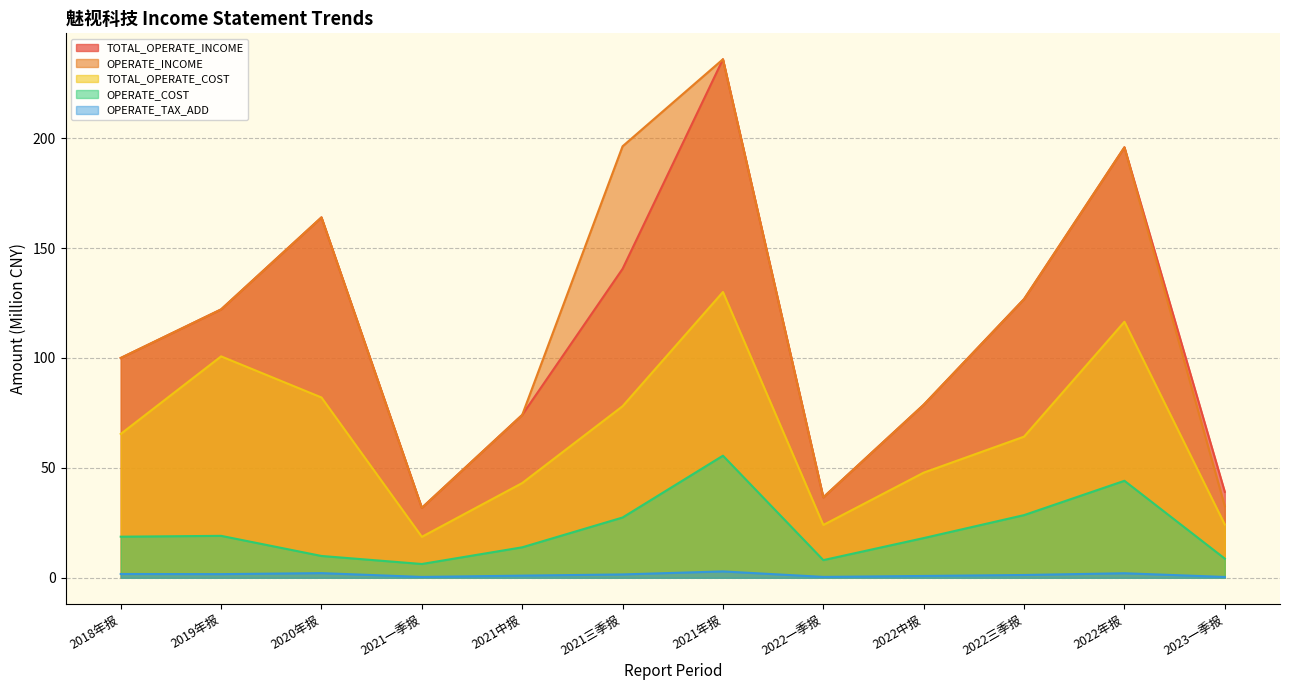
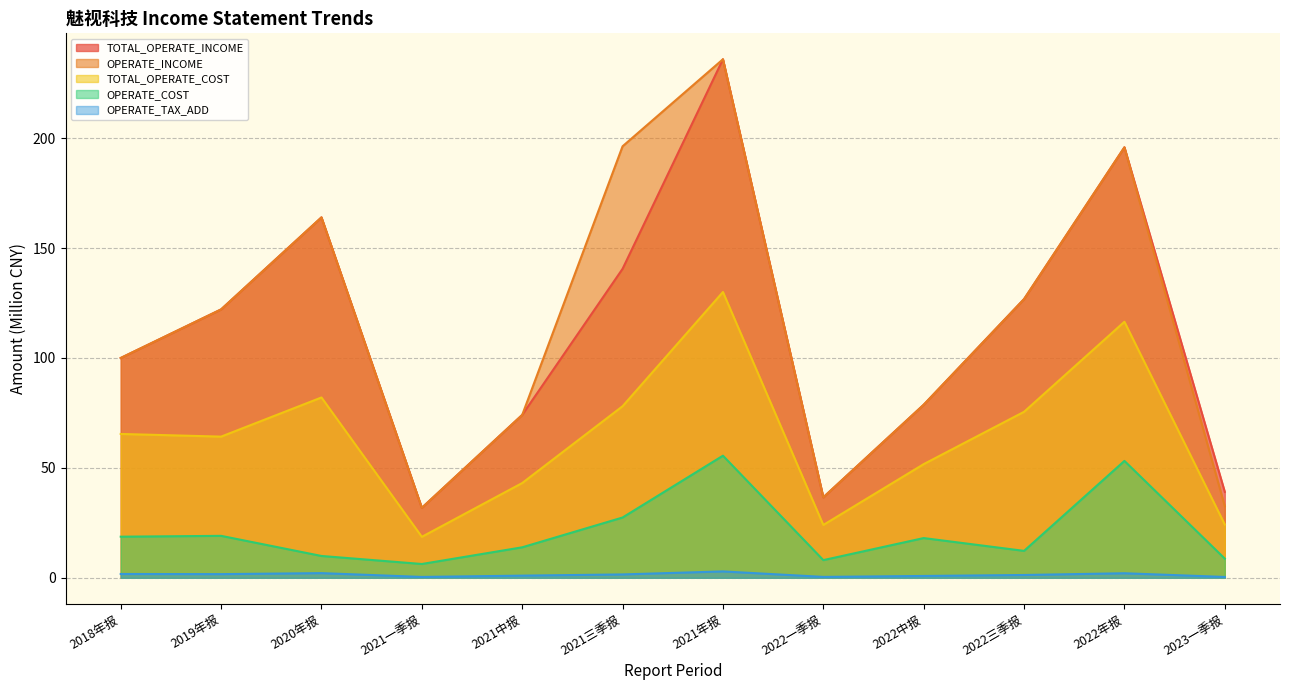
  {
    "TOTAL_OPERATE_COST": {
      "2018年报": 65,
-     "2019年报": 101,
+     "2019年报": 64,
      "2020年报": 82,
      "2021一季报": 19,
      "2021中报": 43,
      "2021三季报": 78,
      "2021年报": 130,
      "2022一季报": 24,
-     "2022中报": 48,
-     "2022三季报": 64,
+     "2022中报": 52,
+     "2022三季报": 75,
      "2022年报": 116,
      "2023一季报": 24
    },
    "OPERATE_COST": {
      "2018年报": 19,
      "2019年报": 19,
      "2020年报": 10,
      "2021一季报": 6,
      "2021中报": 14,
      "2021三季报": 27,
      "2021年报": 56,
      "2022一季报": 8,
      "2022中报": 18,
-     "2022三季报": 29,
-     "2022年报": 44,
+     "2022三季报": 12,
+     "2022年报": 53,
      "2023一季报": 9
    },
    "OPERATE_TAX_ADD": {
      "2018年报": 2,
      "2019年报": 2,
      "2020年报": 2,
      "2021一季报": 0,
      "2021中报": 1,
      "2021三季报": 2,
      "2021年报": 3,
      "2022一季报": 0,
      "2022中报": 1,
      "2022三季报": 1,
      "2022年报": 2,
      "2023一季报": 0
    }
  }
